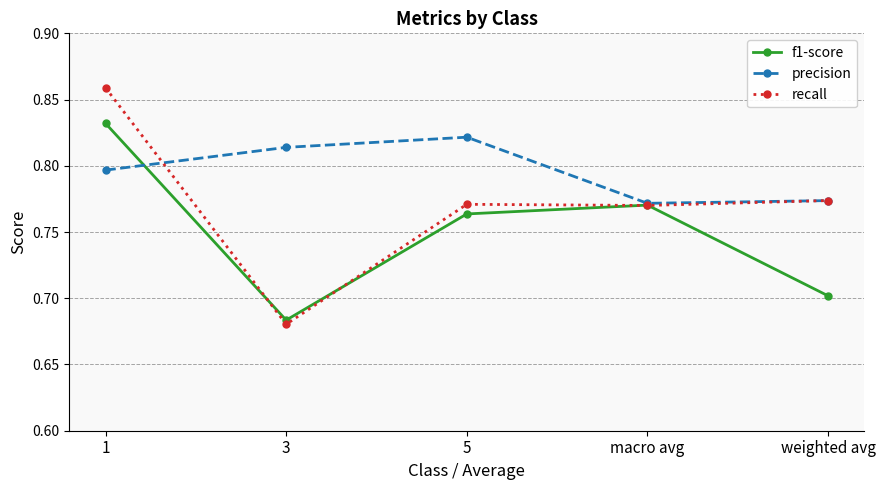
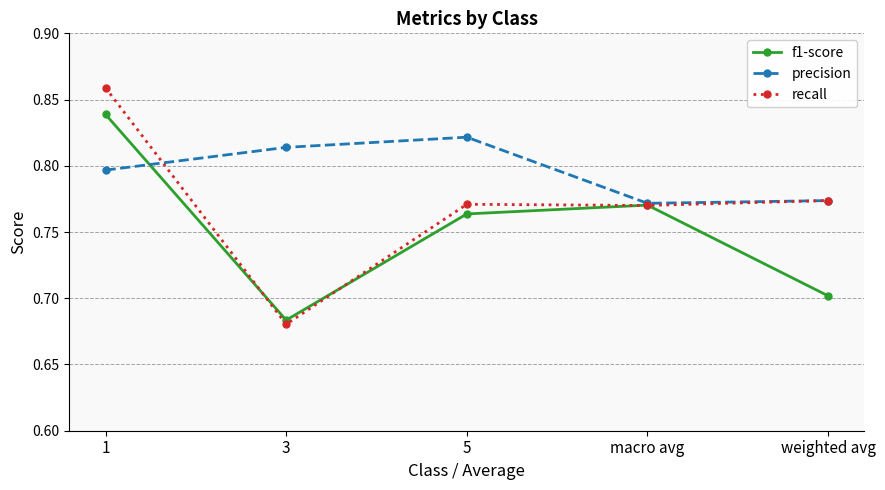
  {
    "f1-score": {
-     "1": 0.832,
+     "1": 0.839,
      "3": 0.683,
      "5": 0.764,
      "weighted avg": 0.702
    },
    "precision": {
      "1": 0.797,
      "3": 0.814,
      "5": 0.822
    },
    "recall": {
      "1": 0.859,
      "3": 0.680,
      "5": 0.771
    }
  }
